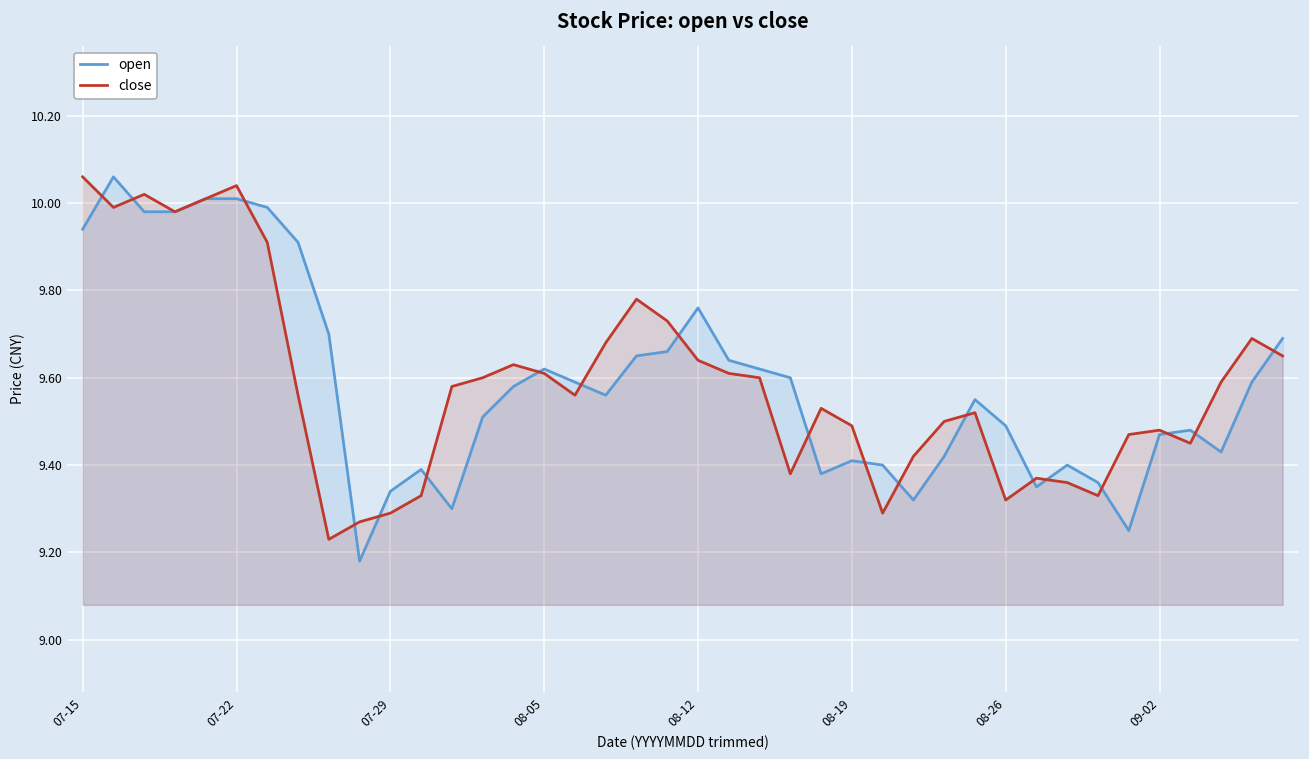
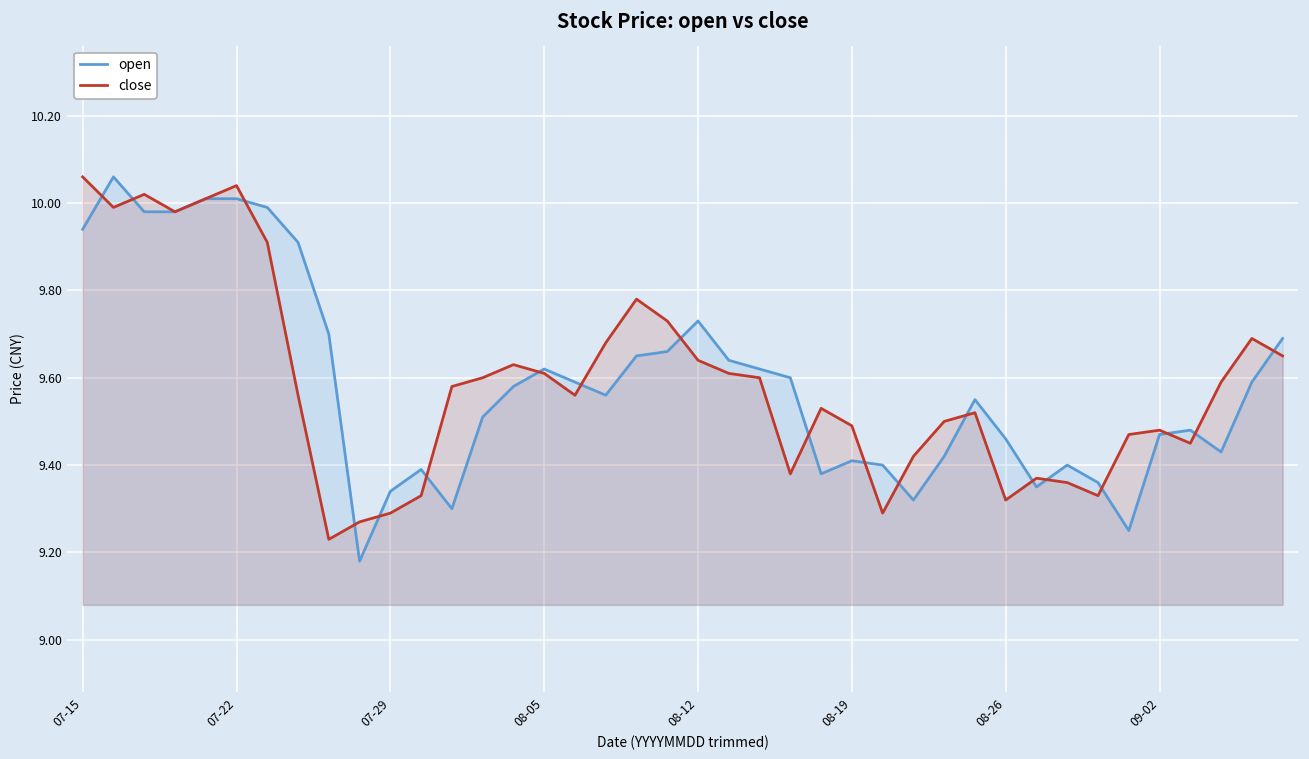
  {
    "open": {
      "07-15": 9.94,
      "07-22": 10.01,
      "07-29": 9.34,
      "08-05": 9.62,
-     "08-12": 9.76,
+     "08-12": 9.73,
      "08-19": 9.41,
-     "08-26": 9.49,
+     "08-26": 9.46,
      "09-02": 9.47
    },
    "close": {
      "07-15": 10.06,
      "07-22": 10.04,
      "07-29": 9.29,
      "08-05": 9.61,
      "08-12": 9.64,
      "08-19": 9.49,
      "08-26": 9.32,
      "09-02": 9.48
    }
  }
